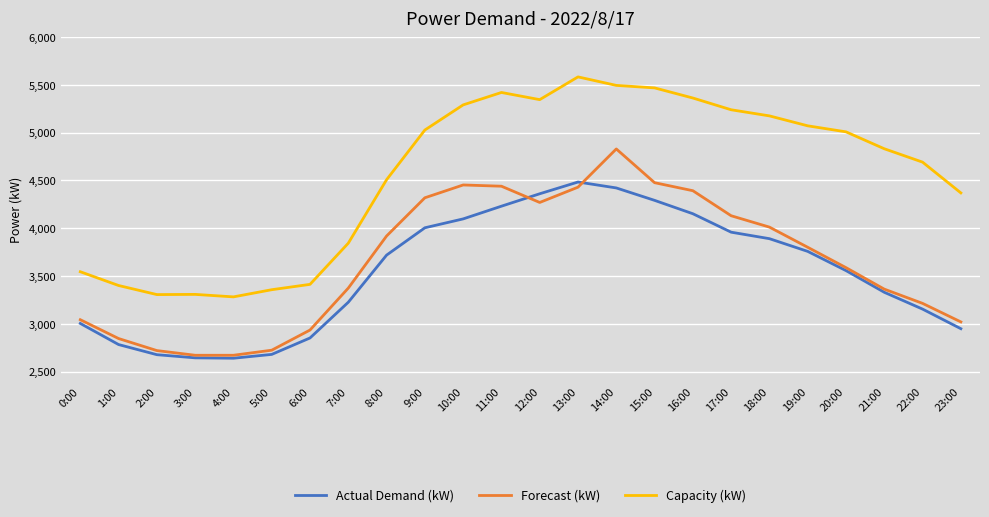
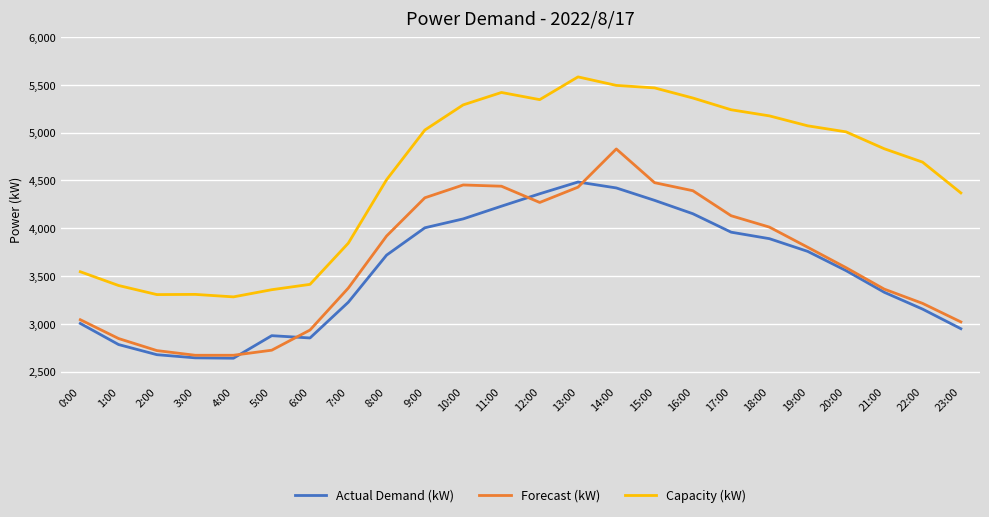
  {
    "Actual Demand (kW)": {
      "0:00": "3,000",
      "1:00": "2,800",
      "2:00": "2,700",
      "3:00": "2,600",
      "4:00": "2,600",
-     "5:00": "2,700",
+     "5:00": "2,900",
      "6:00": "2,900",
      "7:00": "3,200",
      "8:00": "3,700",
      "9:00": "4,000",
      "10:00": "4,100",
      "11:00": "4,200",
      "12:00": "4,400",
      "13:00": "4,500",
      "14:00": "4,400",
      "15:00": "4,300",
      "16:00": "4,200",
      "17:00": "4,000",
      "18:00": "3,900",
      "19:00": "3,800",
      "20:00": "3,600",
      "21:00": "3,300",
      "22:00": "3,200",
      "23:00": "2,900"
    },
    "Forecast (kW)": {
      "0:00": "3,000",
      "1:00": "2,800",
      "2:00": "2,700",
      "3:00": "2,700",
      "4:00": "2,700",
      "5:00": "2,700",
      "6:00": "2,900",
      "7:00": "3,400",
      "8:00": "3,900",
      "9:00": "4,300",
      "10:00": "4,500",
      "11:00": "4,400",
      "12:00": "4,300",
      "13:00": "4,400",
      "14:00": "4,800",
      "15:00": "4,500",
      "16:00": "4,400",
      "17:00": "4,100",
      "18:00": "4,000",
      "19:00": "3,800",
      "20:00": "3,600",
      "21:00": "3,400",
      "22:00": "3,200",
      "23:00": "3,000"
    },
    "Capacity (kW)": {
      "0:00": "3,500",
      "1:00": "3,400",
      "2:00": "3,300",
      "3:00": "3,300",
      "4:00": "3,300",
      "5:00": "3,400",
      "6:00": "3,400",
      "7:00": "3,800",
      "8:00": "4,500",
      "9:00": "5,000",
      "10:00": "5,300",
      "11:00": "5,400",
      "12:00": "5,300",
      "13:00": "5,600",
      "14:00": "5,500",
      "15:00": "5,500",
      "16:00": "5,400",
      "17:00": "5,200",
      "18:00": "5,200",
      "19:00": "5,100",
      "20:00": "5,000",
      "21:00": "4,800",
      "22:00": "4,700",
      "23:00": "4,400"
    }
  }
